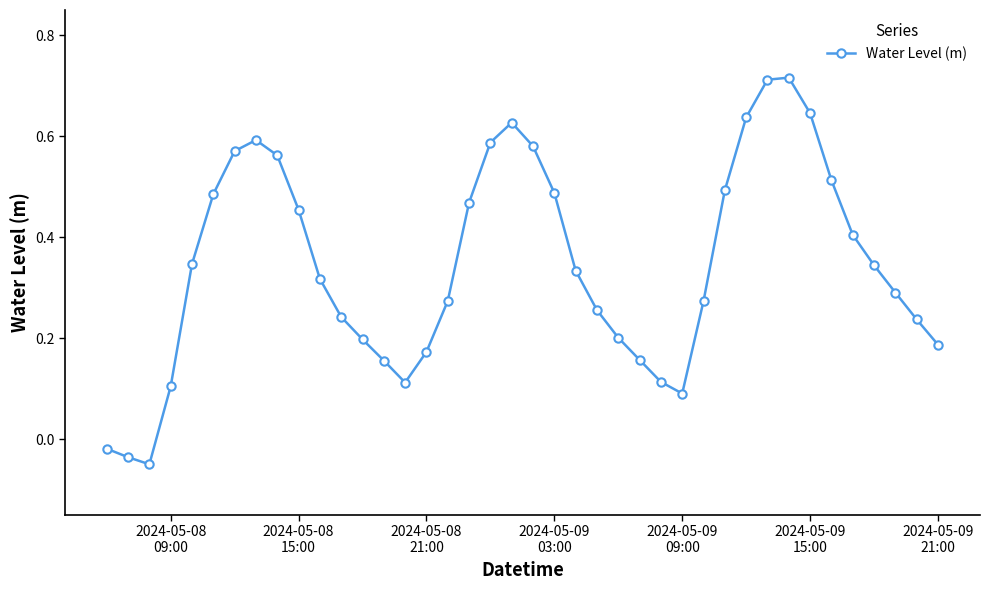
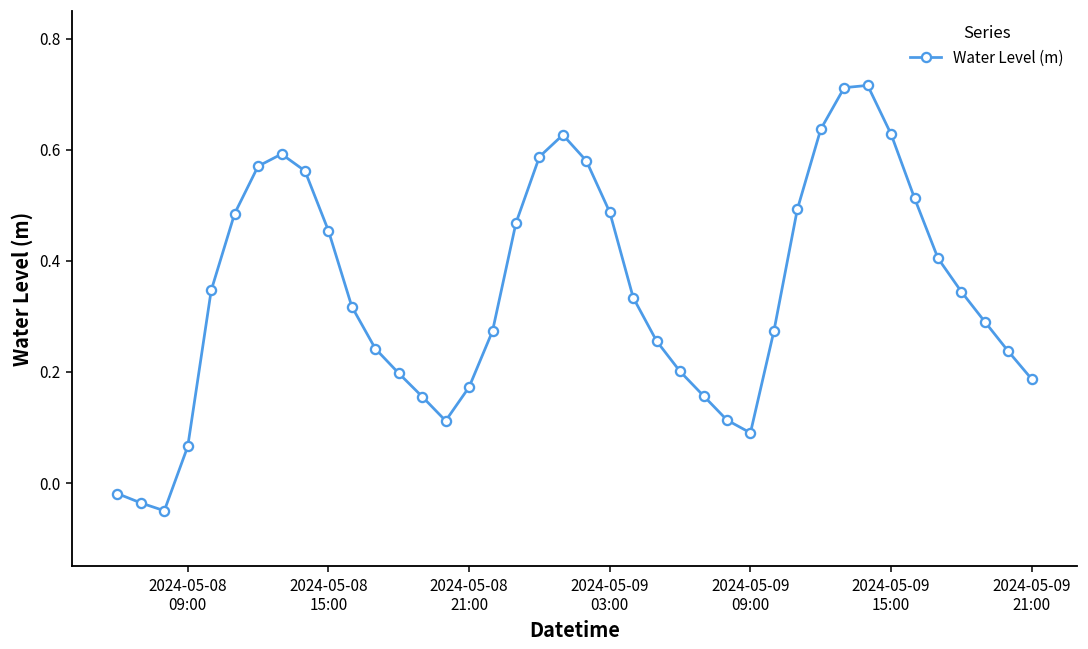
  {
-   "2024-05-08 09:00": 0.10,
+   "2024-05-08 09:00": 0.07,
    "2024-05-08 15:00": 0.45,
    "2024-05-08 21:00": 0.17,
    "2024-05-09 03:00": 0.49,
    "2024-05-09 09:00": 0.09,
-   "2024-05-09 15:00": 0.65,
+   "2024-05-09 15:00": 0.63,
    "2024-05-09 21:00": 0.19
  }
